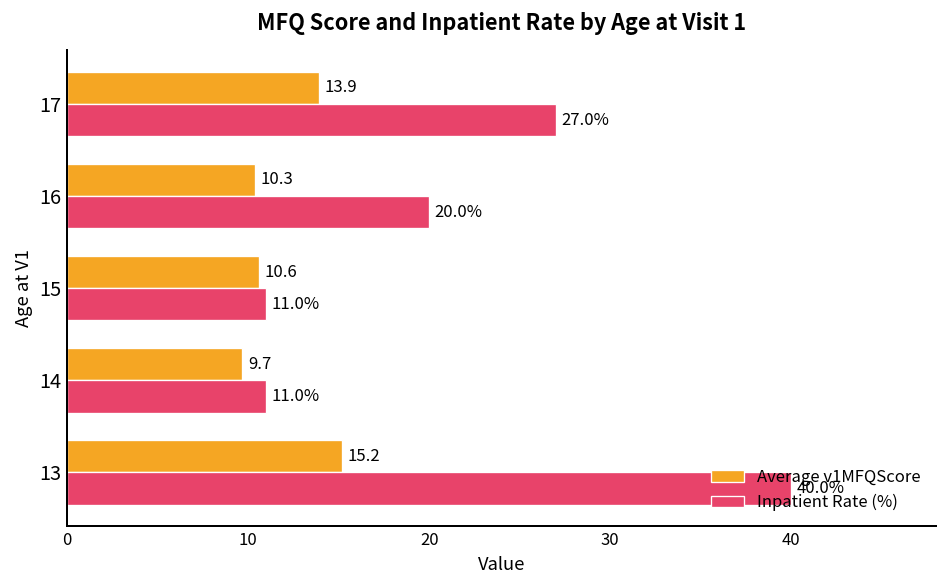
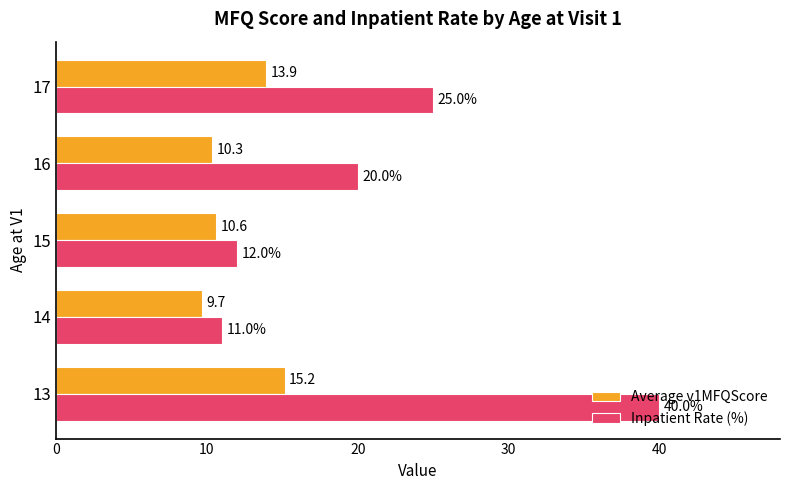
  {
    "Average v1MFQScore": {
      "17": "13.9",
      "16": "10.3",
      "15": "10.6",
      "14": "9.7",
      "13": "15.2"
    },
    "Inpatient Rate (%)": {
-     "17": "27.0%",
+     "17": "25.0%",
      "16": "20.0%",
-     "15": "11.0%",
+     "15": "12.0%",
      "14": "11.0%",
      "13": "40.0%"
    }
  }
